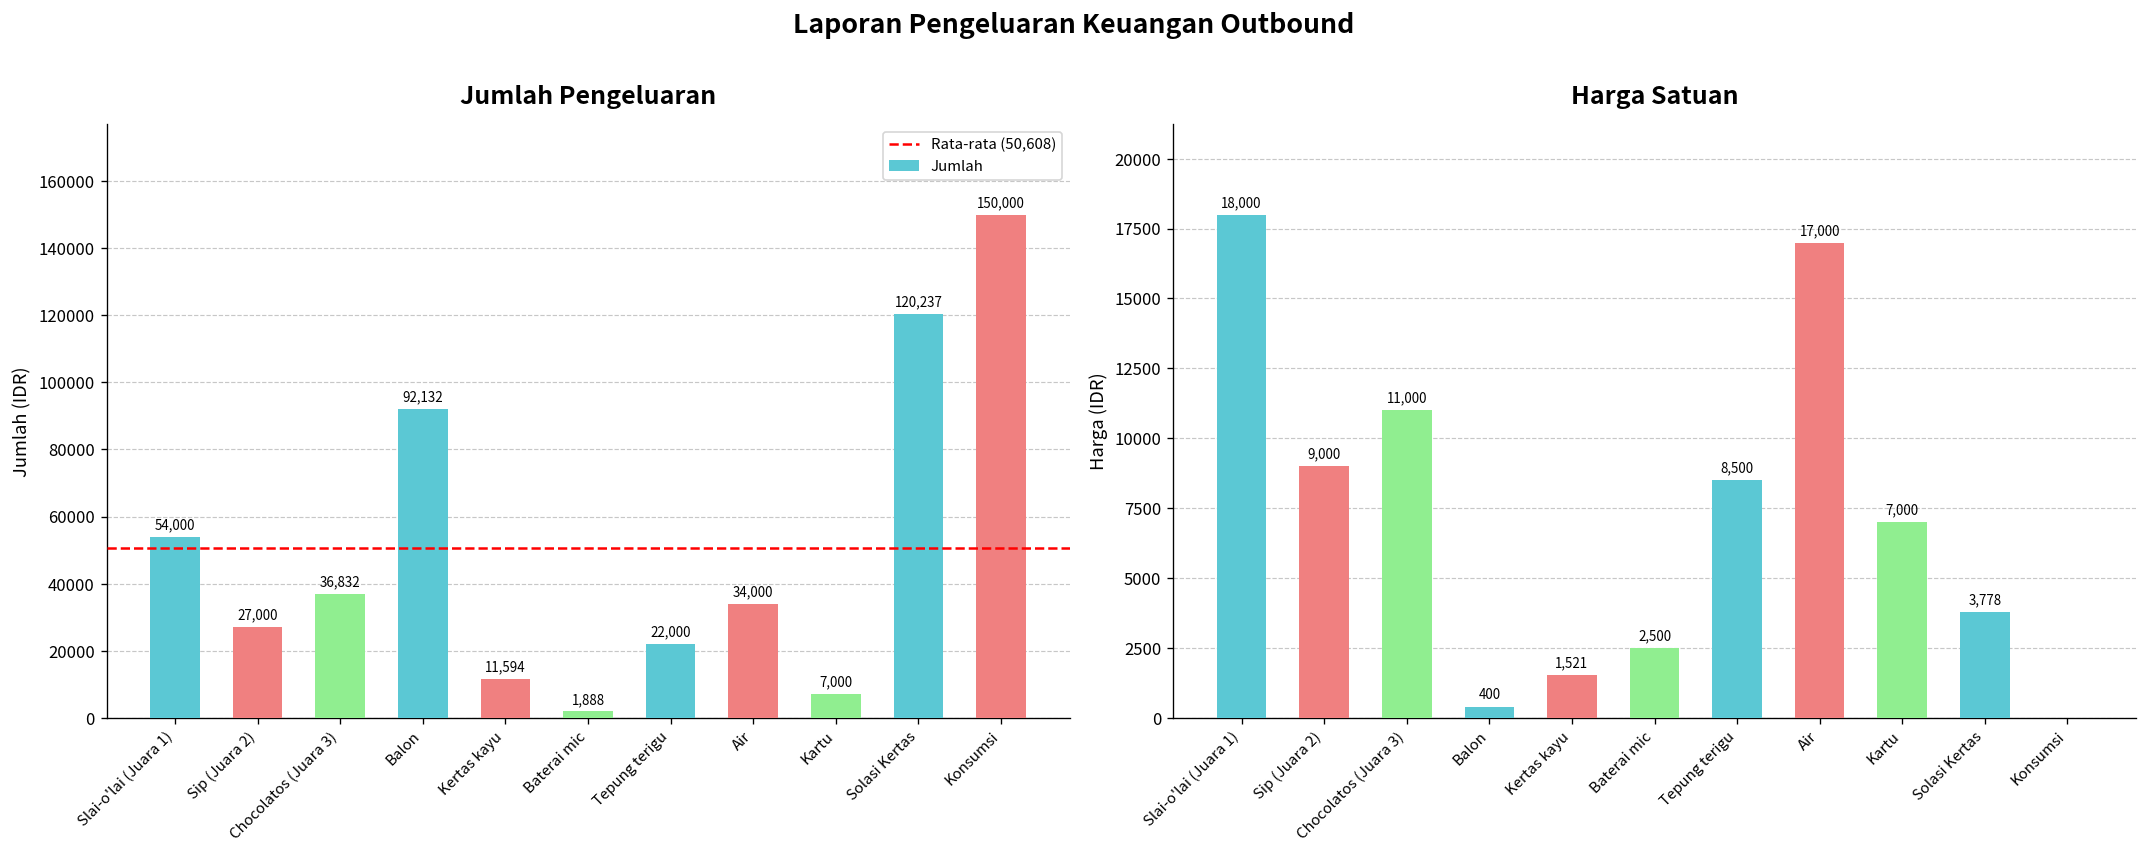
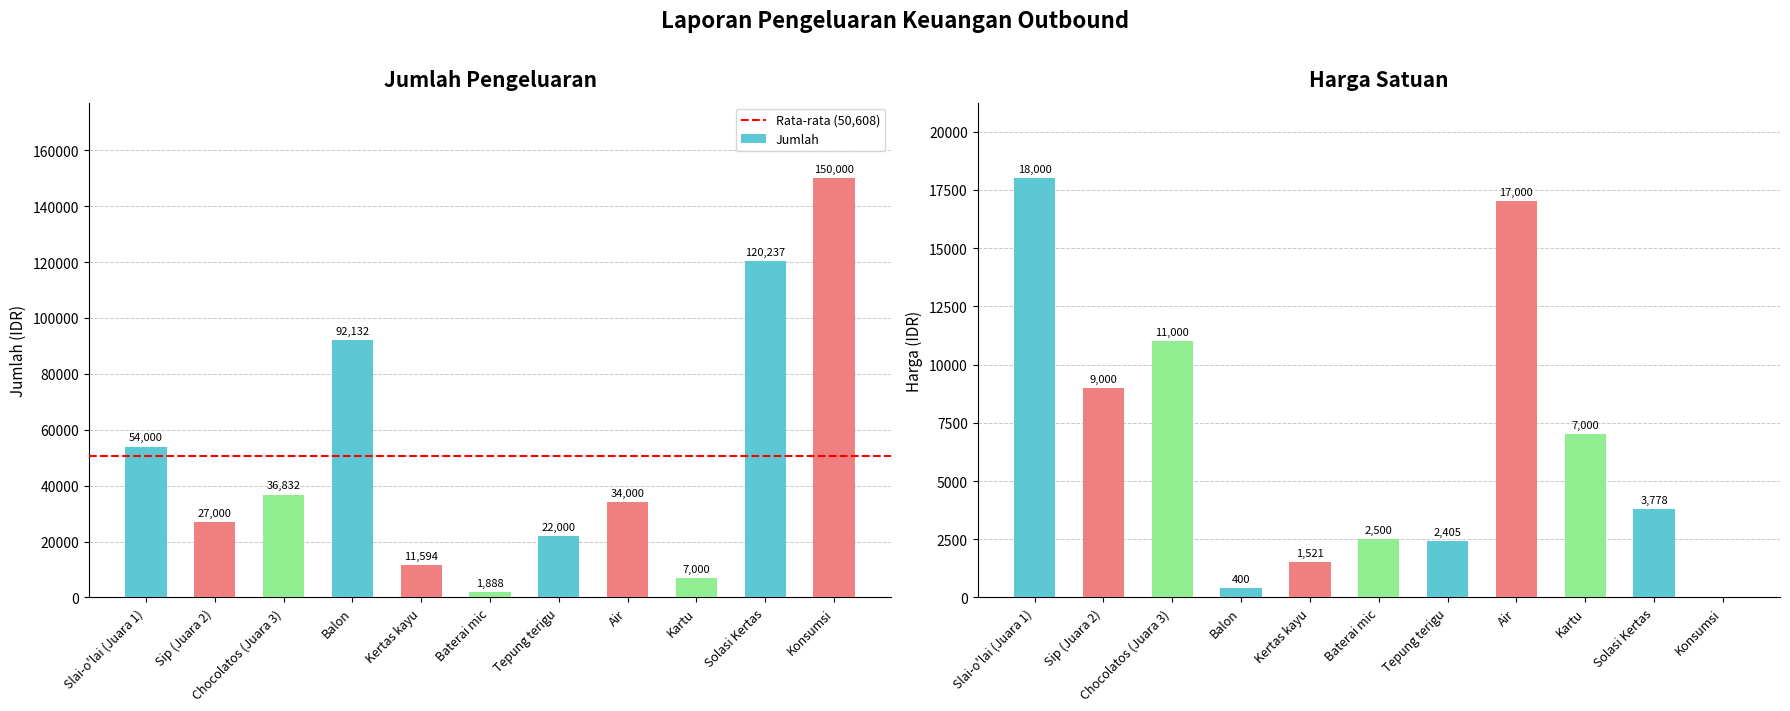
  {
    "Jumlah Pengeluaran": {
      "Slai-o'lai (Juara 1)": "54,000",
      "Sip (Juara 2)": "27,000",
      "Chocolatos (Juara 3)": "36,832",
      "Balon": "92,132",
      "Kertas kayu": "11,594",
      "Baterai mic": "1,888",
      "Tepung terigu": "22,000",
      "Air": "34,000",
      "Kartu": "7,000",
      "Solasi Kertas": "120,237",
      "Konsumsi": "150,000"
    },
    "Harga Satuan": {
      "Slai-o'lai (Juara 1)": "18,000",
      "Sip (Juara 2)": "9,000",
      "Chocolatos (Juara 3)": "11,000",
      "Balon": "400",
      "Kertas kayu": "1,521",
      "Baterai mic": "2,500",
-     "Tepung terigu": "8,500",
+     "Tepung terigu": "2,405",
      "Air": "17,000",
      "Kartu": "7,000",
      "Solasi Kertas": "3,778"
    }
  }
